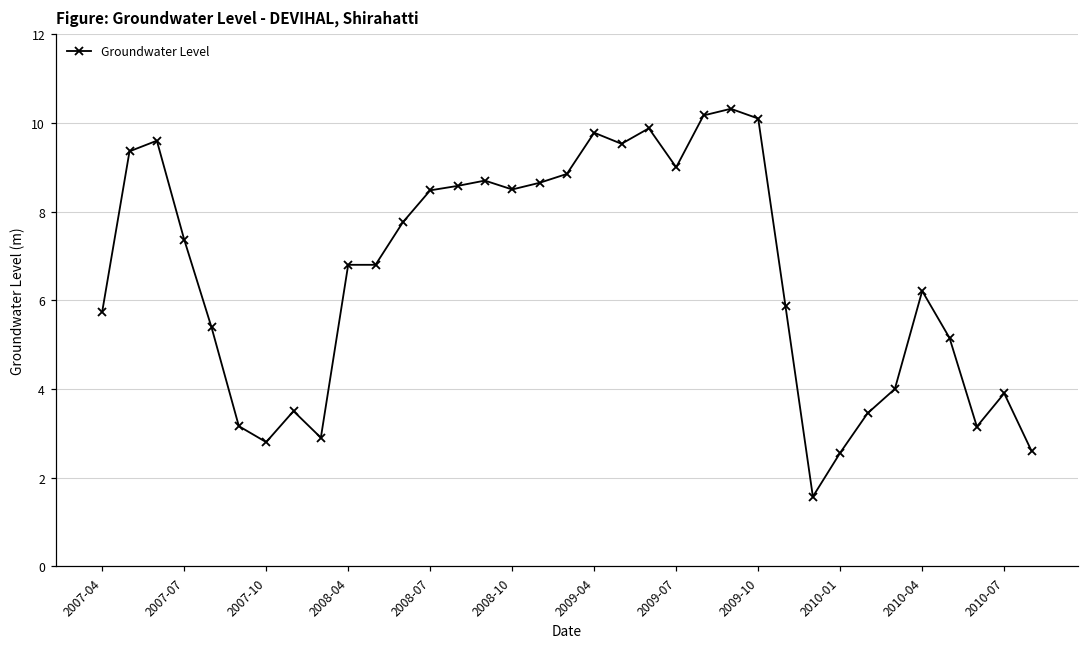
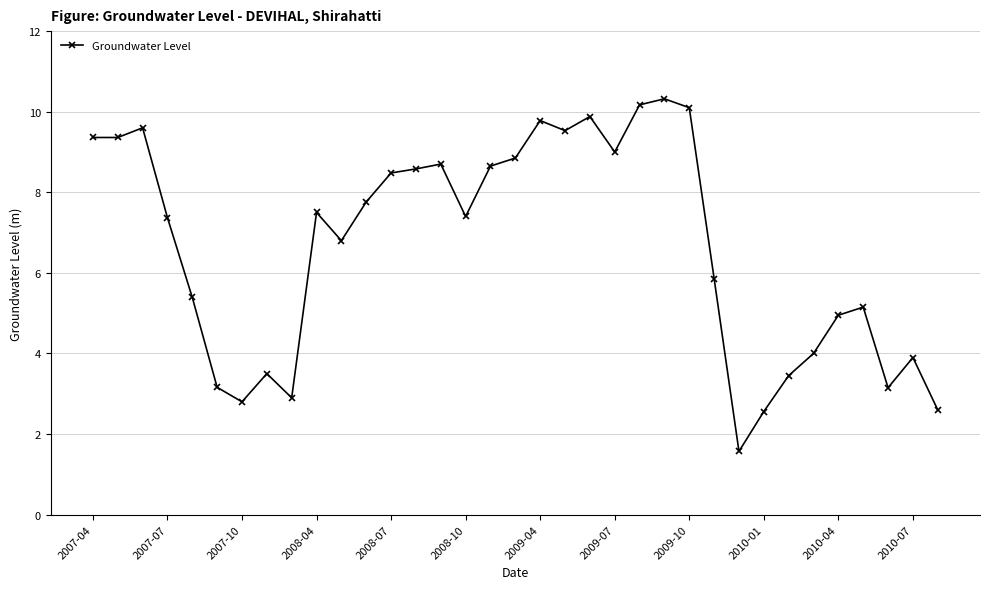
  {
-   "2007-04": 5.7,
+   "2007-04": 9.4,
    "2007-07": 7.4,
    "2007-10": 2.8,
-   "2008-04": 6.8,
+   "2008-04": 7.5,
    "2008-07": 8.5,
-   "2008-10": 8.5,
+   "2008-10": 7.4,
    "2009-04": 9.8,
    "2009-07": 9.0,
    "2009-10": 10.1,
    "2010-01": 2.6,
-   "2010-04": 6.2,
+   "2010-04": 5.0,
    "2010-07": 3.9
  }
